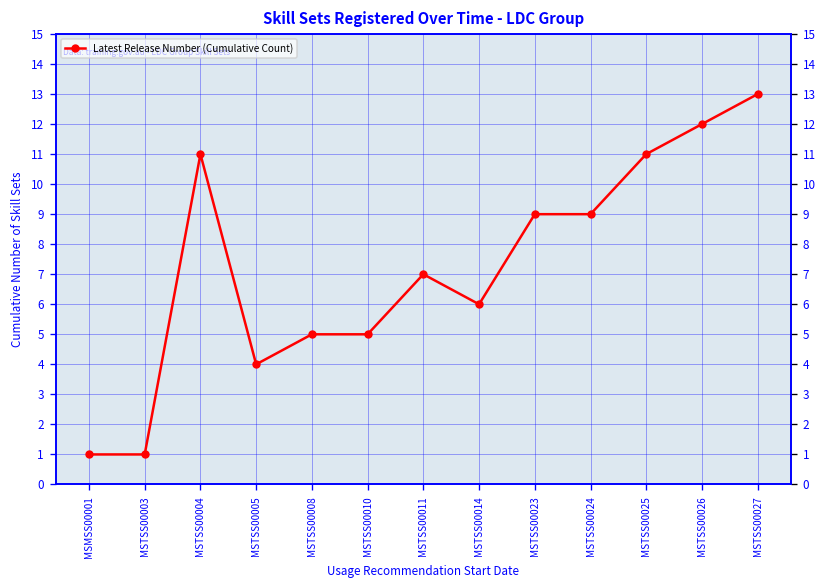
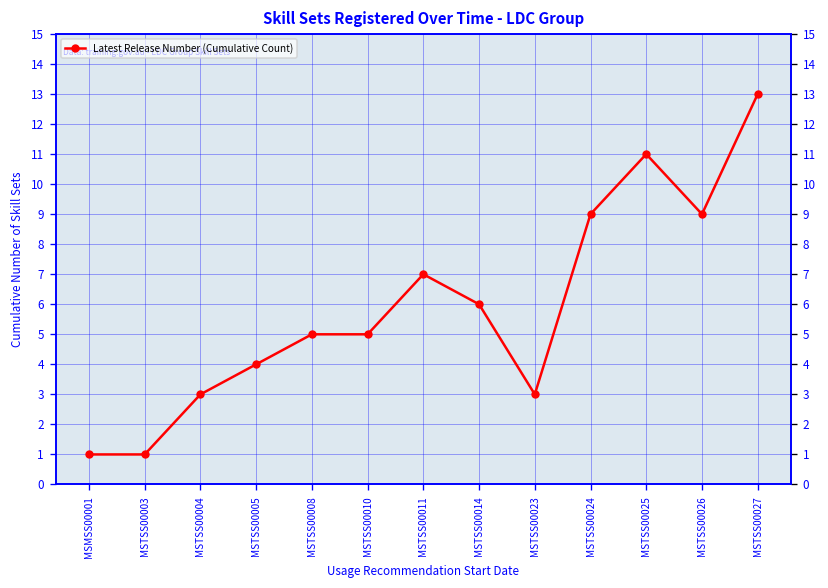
  {
    "MSMSS00001": 1,
    "MSTSS00003": 1,
-   "MSTSS00004": 11,
+   "MSTSS00004": 3,
    "MSTSS00005": 4,
    "MSTSS00008": 5,
    "MSTSS00010": 5,
    "MSTSS00011": 7,
    "MSTSS00014": 6,
-   "MSTSS00023": 9,
+   "MSTSS00023": 3,
    "MSTSS00024": 9,
    "MSTSS00025": 11,
-   "MSTSS00026": 12,
+   "MSTSS00026": 9,
    "MSTSS00027": 13
  }
